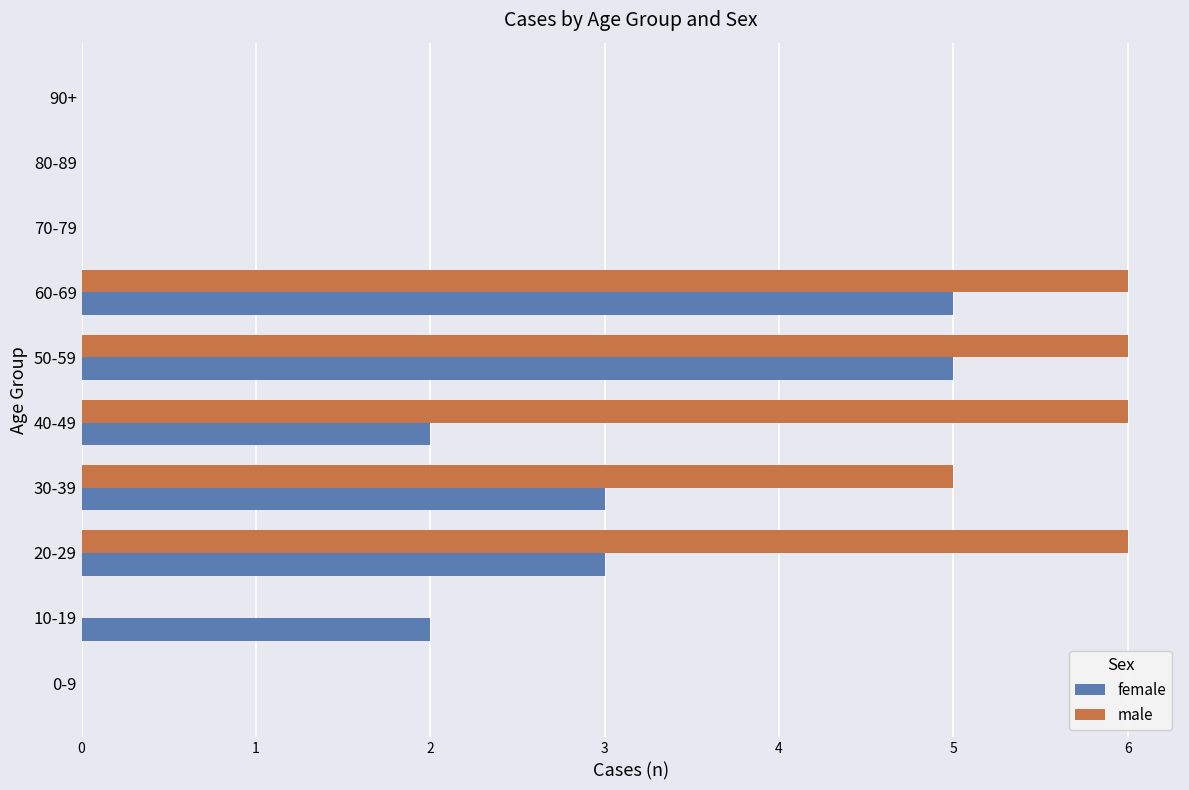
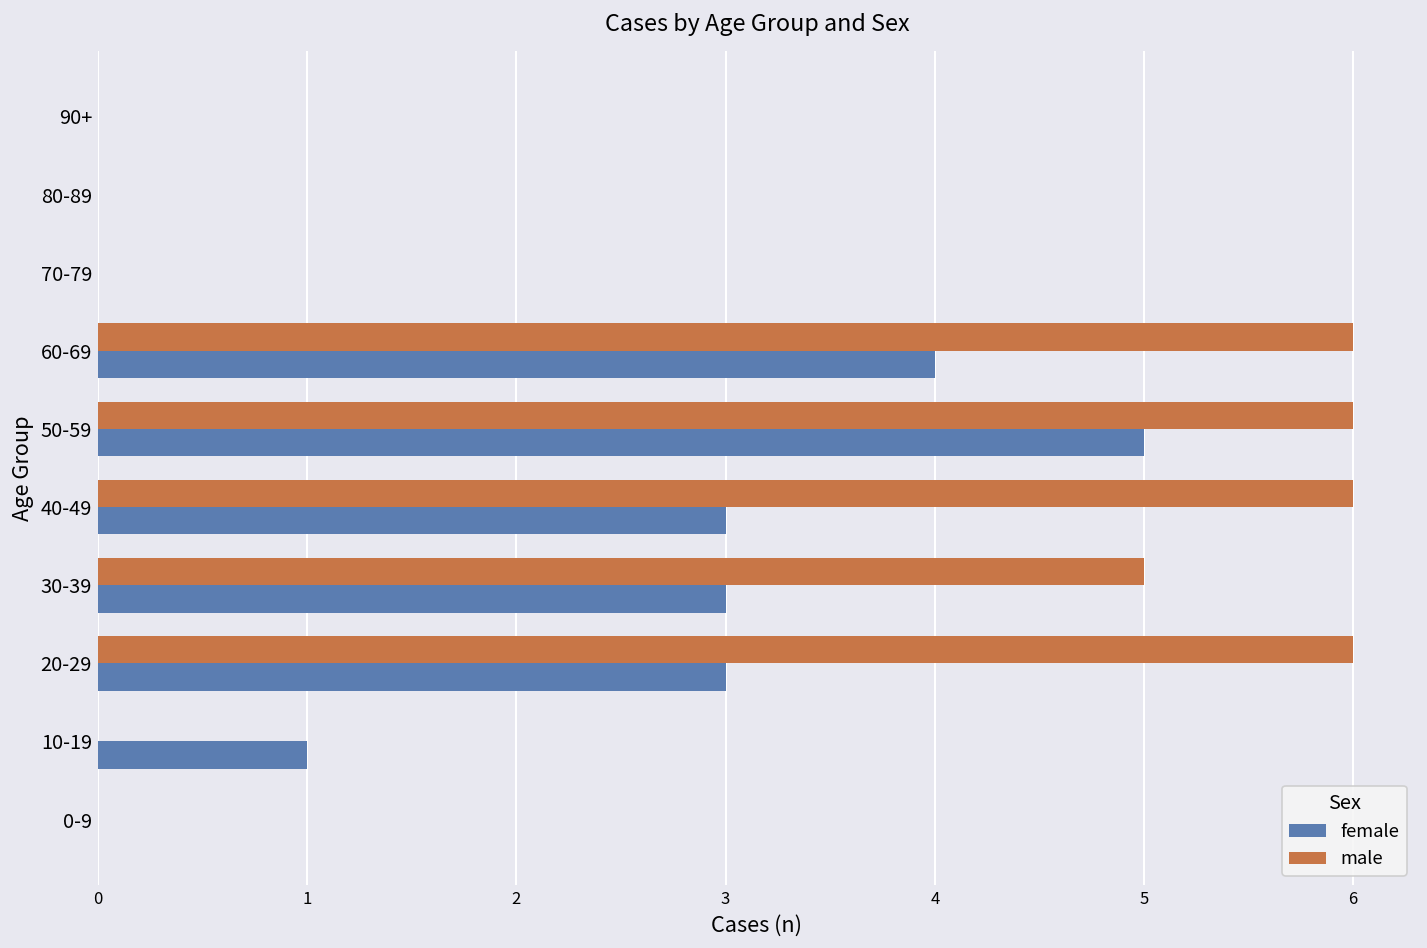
  {
    "female": {
      "90+": 0,
      "80-89": 0,
      "70-79": 0,
-     "60-69": 5,
+     "60-69": 4,
      "50-59": 5,
-     "40-49": 2,
+     "40-49": 3,
      "30-39": 3,
      "20-29": 3,
-     "10-19": 2,
+     "10-19": 1,
      "0-9": 0
    },
    "male": {
      "90+": 0,
      "80-89": 0,
      "70-79": 0,
      "60-69": 6,
      "50-59": 6,
      "40-49": 6,
      "30-39": 5,
      "20-29": 6,
      "10-19": 0,
      "0-9": 0
    }
  }
